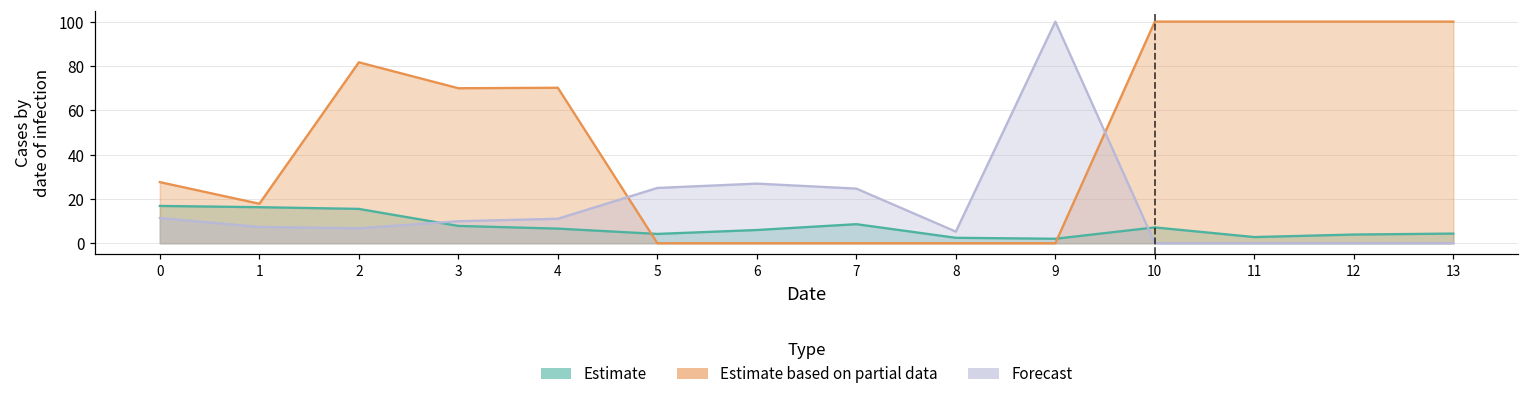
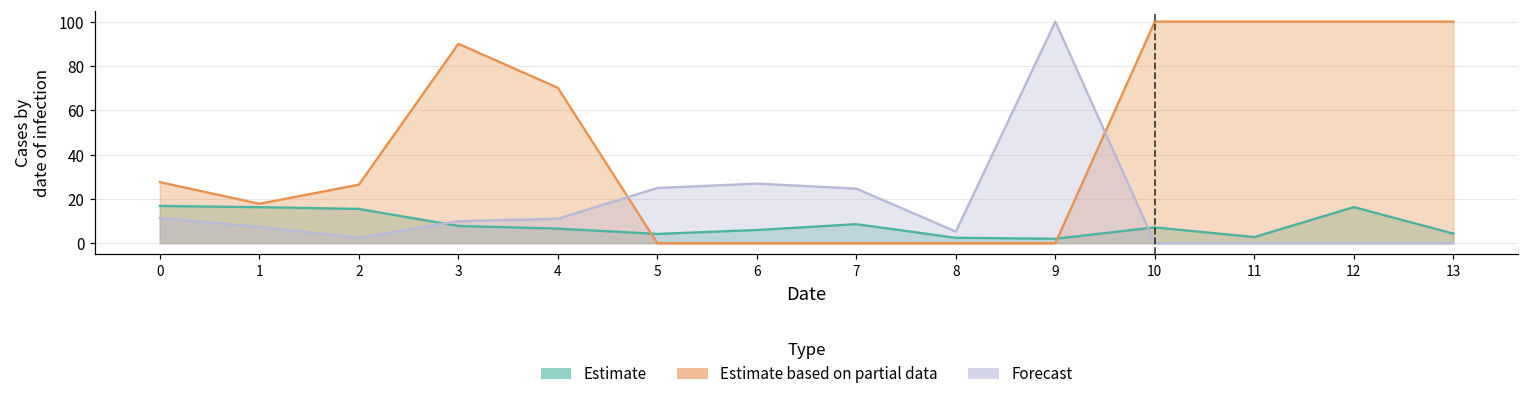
  {
    "Estimate": {
      "0": 17,
      "1": 16,
      "2": 15,
      "3": 8,
      "4": 7,
      "5": 4,
      "6": 6,
      "7": 9,
      "8": 2,
      "9": 2,
      "10": 7,
      "11": 3,
-     "12": 4,
+     "12": 16,
      "13": 4
    },
    "Estimate based on partial data": {
      "0": 28,
      "1": 18,
-     "2": 82,
-     "3": 70,
+     "2": 26,
+     "3": 90,
      "4": 70,
      "5": 0,
      "6": 0,
      "7": 0,
      "8": 0,
      "9": 0,
      "10": 100,
      "11": 100,
      "12": 100,
      "13": 100
    },
    "Forecast": {
      "0": 11,
      "1": 7,
-     "2": 7,
+     "2": 2,
      "3": 10,
      "4": 11,
      "5": 25,
      "6": 27,
      "7": 25,
      "8": 5,
      "9": 100,
      "10": 0,
      "11": 0,
      "12": 0,
      "13": 0
    }
  }
